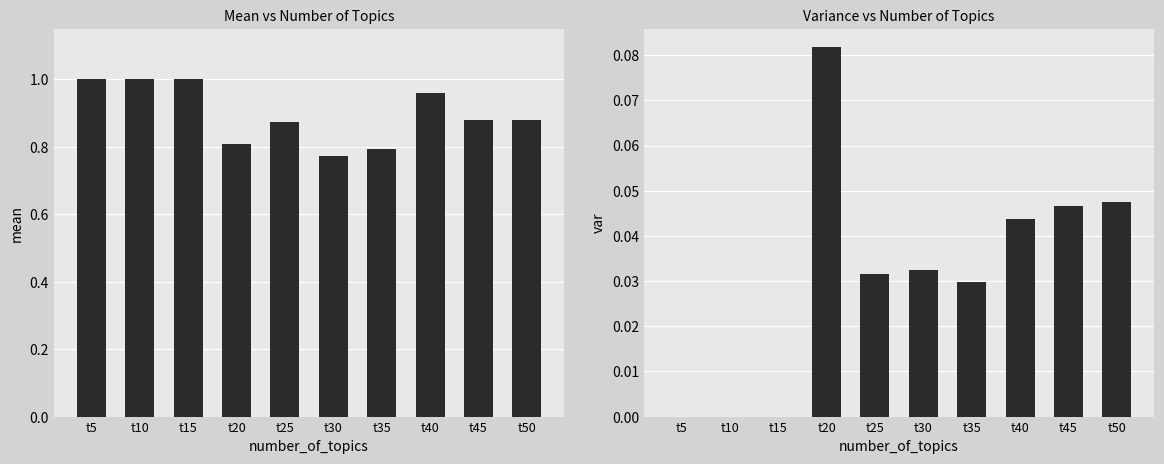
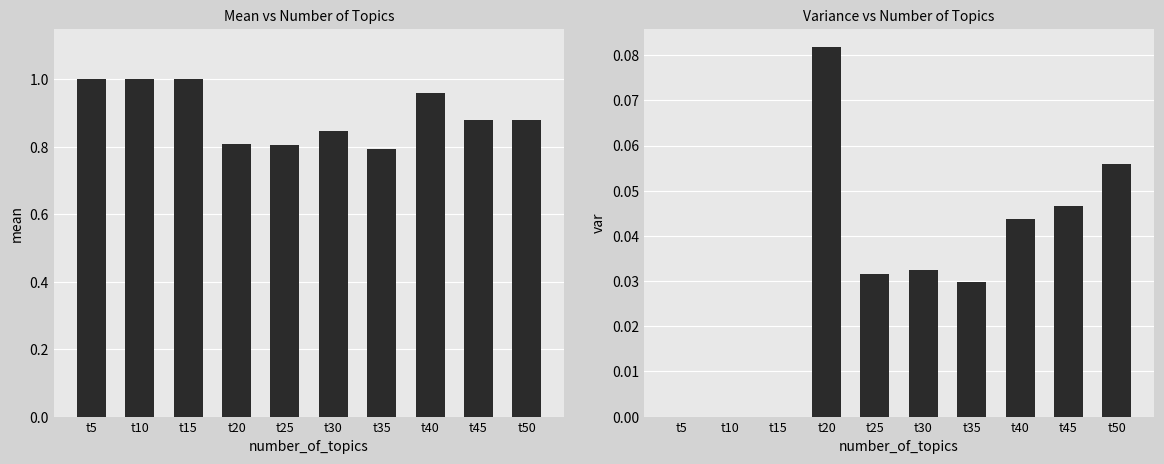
  {
    "Mean vs Number of Topics": {
      "t5": 1.00,
      "t10": 1.00,
      "t15": 1.00,
      "t20": 0.81,
-     "t25": 0.87,
-     "t30": 0.77,
+     "t25": 0.81,
+     "t30": 0.85,
      "t35": 0.79,
      "t40": 0.96,
      "t45": 0.88,
      "t50": 0.88
    },
    "Variance vs Number of Topics": {
      "t5": 0.000,
      "t10": 0.000,
      "t15": 0.000,
      "t20": 0.082,
      "t25": 0.032,
      "t30": 0.032,
      "t35": 0.030,
      "t40": 0.044,
      "t45": 0.047,
-     "t50": 0.047
+     "t50": 0.056
    }
  }
